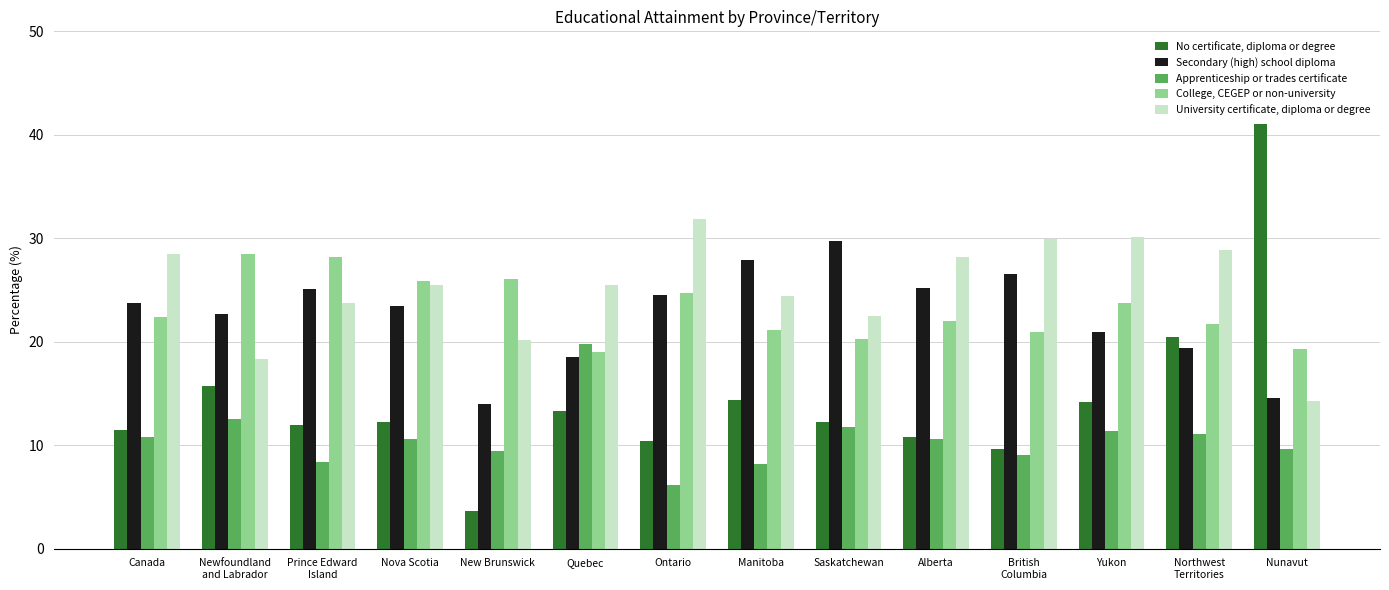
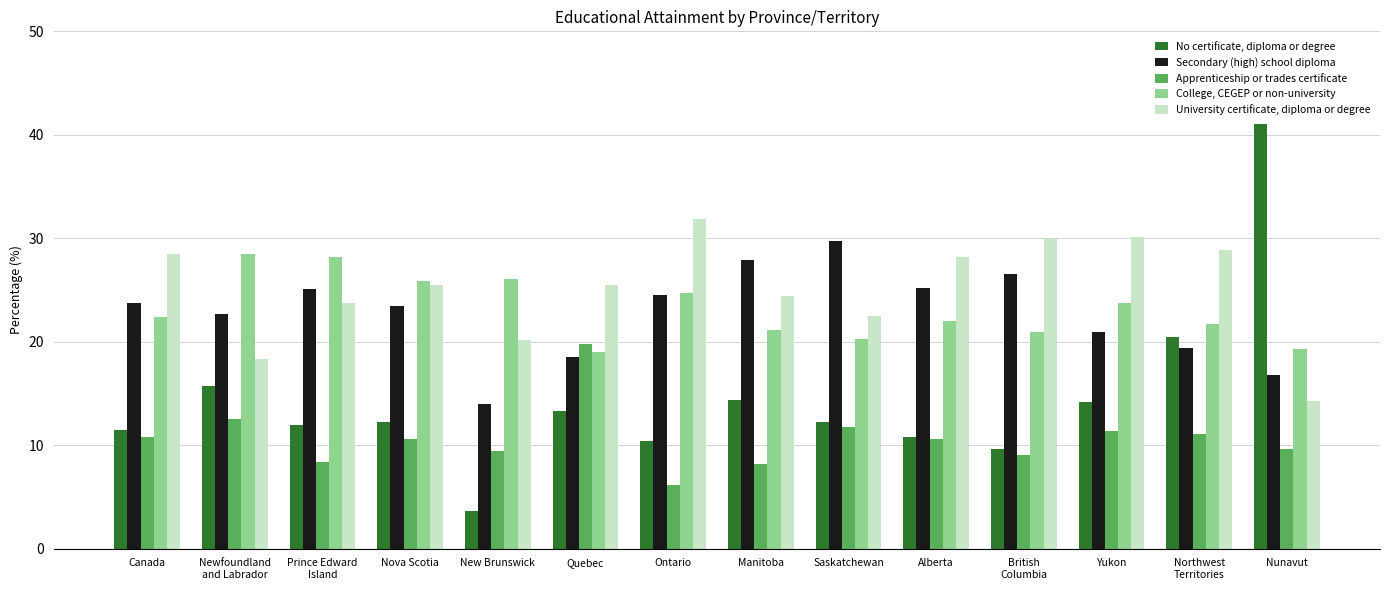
  {
    "No certificate, diploma or degree": {
      "Canada": 11.5,
      "Newfoundland and Labrador": 15.7,
      "Prince Edward Island": 12.0,
      "Nova Scotia": 12.2,
      "New Brunswick": 3.6,
      "Quebec": 13.3,
      "Ontario": 10.4,
      "Manitoba": 14.4,
      "Saskatchewan": 12.2,
      "Alberta": 10.8,
      "British Columbia": 9.6,
      "Yukon": 14.2,
      "Northwest Territories": 20.5,
      "Nunavut": 41.0
    },
    "Secondary (high) school diploma": {
      "Canada": 23.7,
      "Newfoundland and Labrador": 22.7,
      "Prince Edward Island": 25.1,
      "Nova Scotia": 23.5,
      "New Brunswick": 14.0,
      "Quebec": 18.5,
      "Ontario": 24.5,
      "Manitoba": 27.9,
      "Saskatchewan": 29.7,
      "Alberta": 25.2,
      "British Columbia": 26.5,
      "Yukon": 20.9,
      "Northwest Territories": 19.4,
-     "Nunavut": 14.6
+     "Nunavut": 16.8
    },
    "Apprenticeship or trades certificate": {
      "Canada": 10.8,
      "Newfoundland and Labrador": 12.5,
      "Prince Edward Island": 8.4,
      "Nova Scotia": 10.6,
      "New Brunswick": 9.4,
      "Quebec": 19.8,
      "Ontario": 6.2,
      "Manitoba": 8.2,
      "Saskatchewan": 11.8,
      "Alberta": 10.6,
      "British Columbia": 9.1,
      "Yukon": 11.4,
      "Northwest Territories": 11.1,
      "Nunavut": 9.6
    },
    "College, CEGEP or non-university": {
      "Canada": 22.4,
      "Newfoundland and Labrador": 28.5,
      "Prince Edward Island": 28.2,
      "Nova Scotia": 25.9,
      "New Brunswick": 26.1,
      "Quebec": 19.0,
      "Ontario": 24.7,
      "Manitoba": 21.1,
      "Saskatchewan": 20.3,
      "Alberta": 22.0,
      "British Columbia": 20.9,
      "Yukon": 23.7,
      "Northwest Territories": 21.7,
      "Nunavut": 19.3
    },
    "University certificate, diploma or degree": {
      "Canada": 28.5,
      "Newfoundland and Labrador": 18.3,
      "Prince Edward Island": 23.7,
      "Nova Scotia": 25.5,
      "New Brunswick": 20.2,
      "Quebec": 25.5,
      "Ontario": 31.9,
      "Manitoba": 24.4,
      "Saskatchewan": 22.5,
      "Alberta": 28.2,
      "British Columbia": 29.9,
      "Yukon": 30.1,
      "Northwest Territories": 28.9,
      "Nunavut": 14.3
    }
  }
